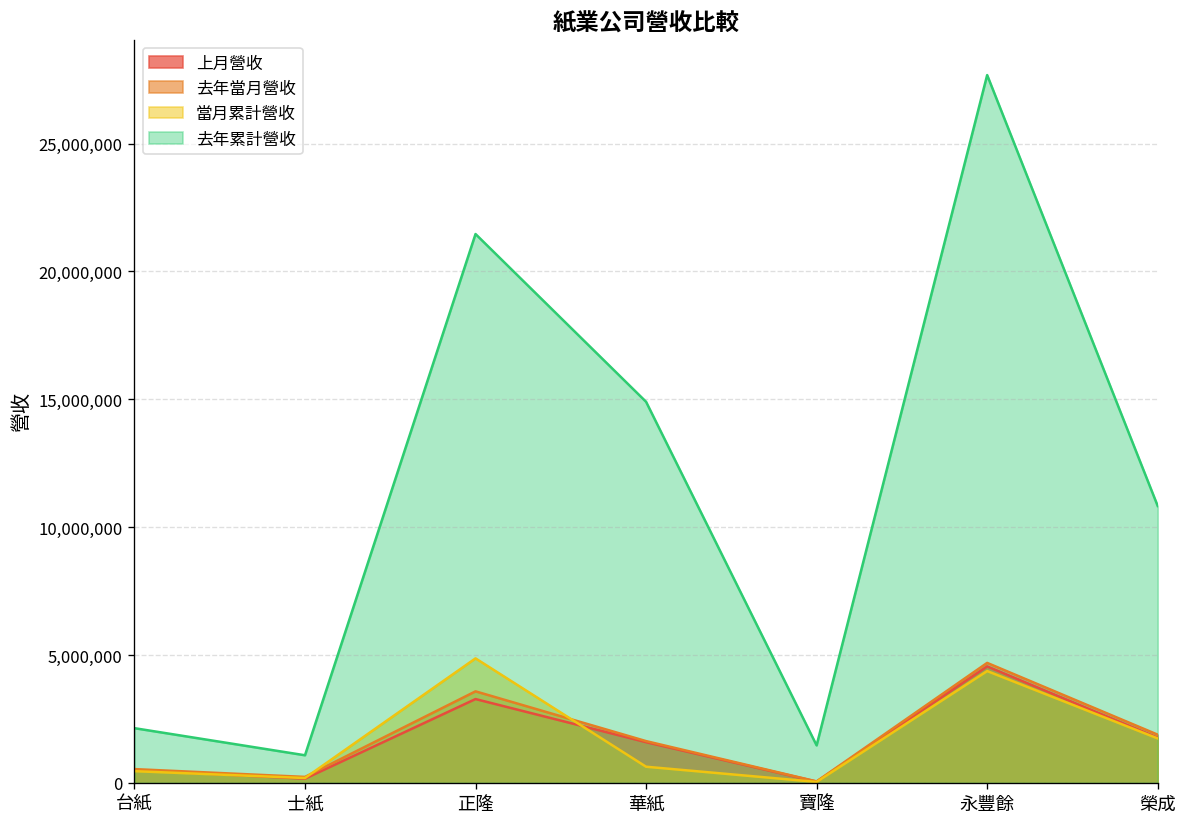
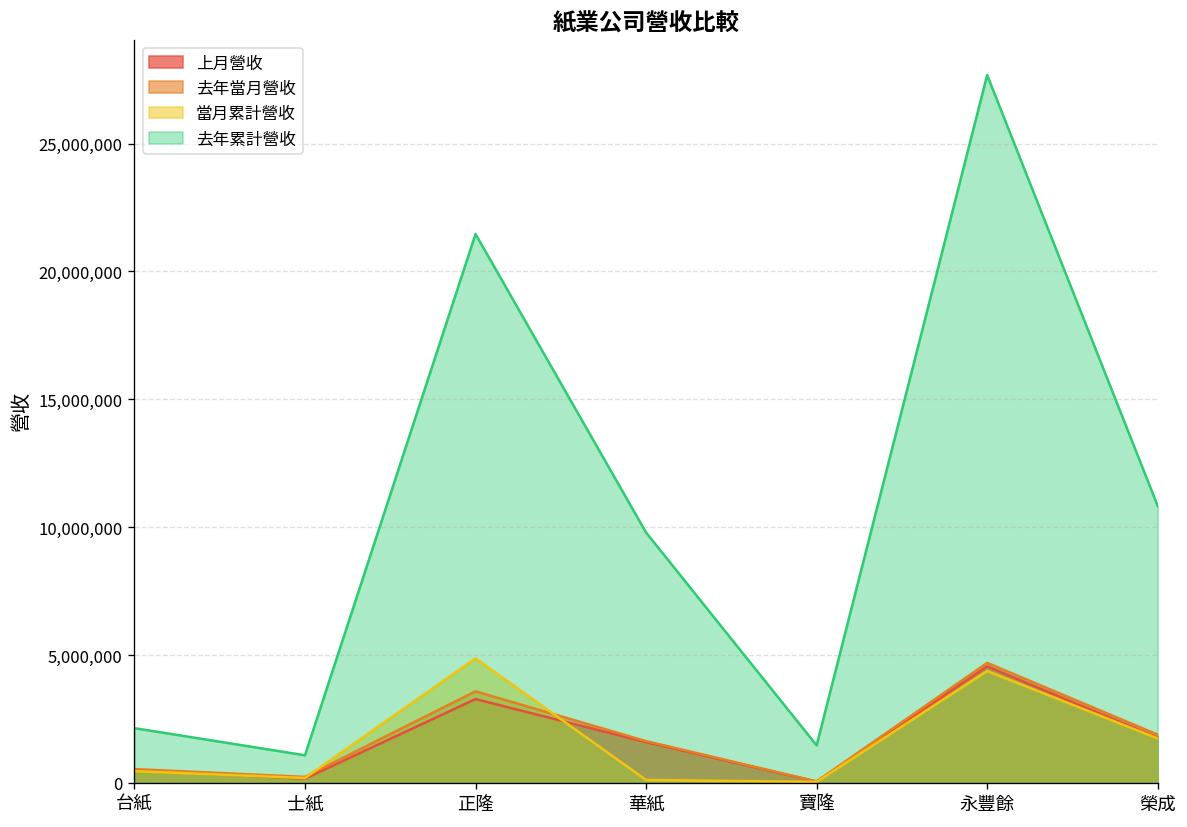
  {
    "當月累計營收": {
      "正隆": "4,900,000",
-     "華紙": "600,000",
+     "華紙": "100,000",
      "永豐餘": "4,400,000"
    },
    "去年累計營收": {
      "台紙": "2,100,000",
      "士紙": "1,100,000",
      "正隆": "21,500,000",
-     "華紙": "14,900,000",
+     "華紙": "9,800,000",
      "寶隆": "1,500,000",
      "永豐餘": "27,700,000",
      "榮成": "10,800,000"
    }
  }
